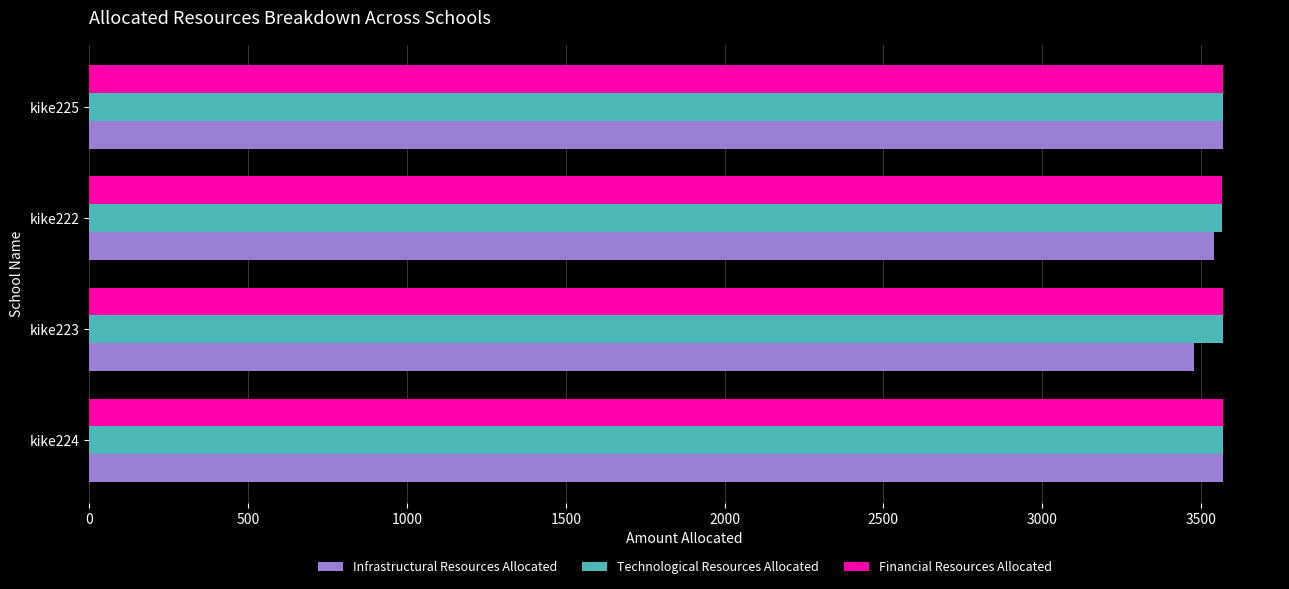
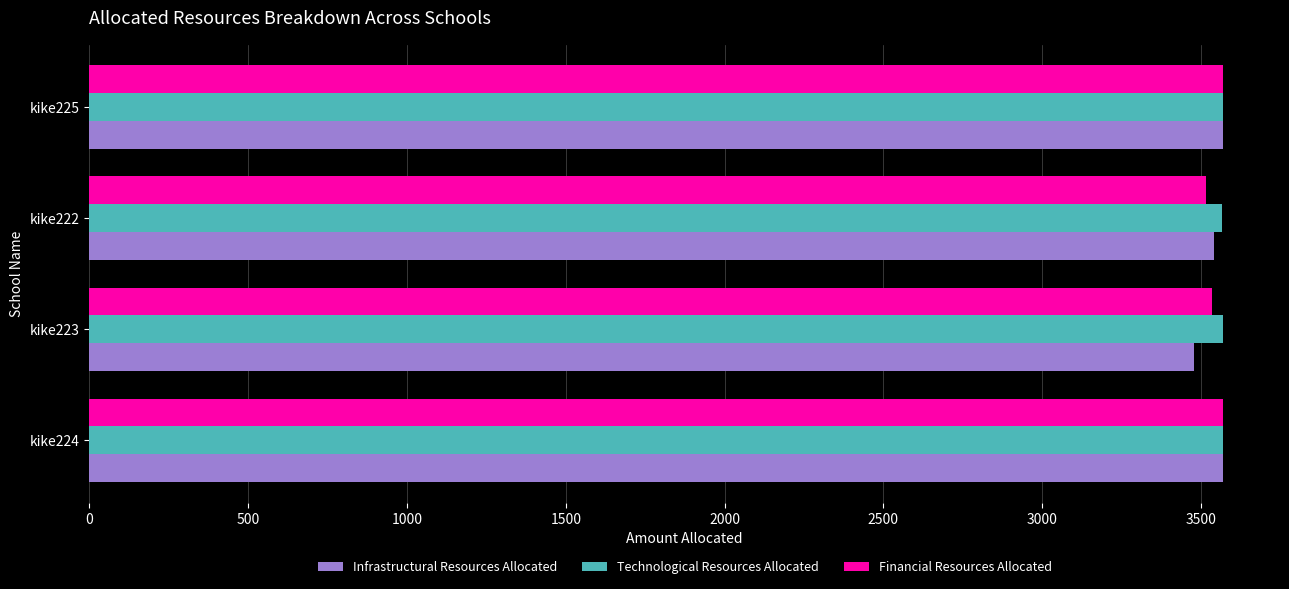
  {
    "Infrastructural Resources Allocated": {
      "kike225": 3570,
      "kike222": 3540,
      "kike223": 3480,
      "kike224": 3570
    },
    "Technological Resources Allocated": {
      "kike225": 3570,
      "kike222": 3570,
      "kike223": 3570,
      "kike224": 3570
    },
    "Financial Resources Allocated": {
      "kike225": 3570,
-     "kike222": 3570,
-     "kike223": 3570,
+     "kike222": 3520,
+     "kike223": 3530,
      "kike224": 3570
    }
  }
